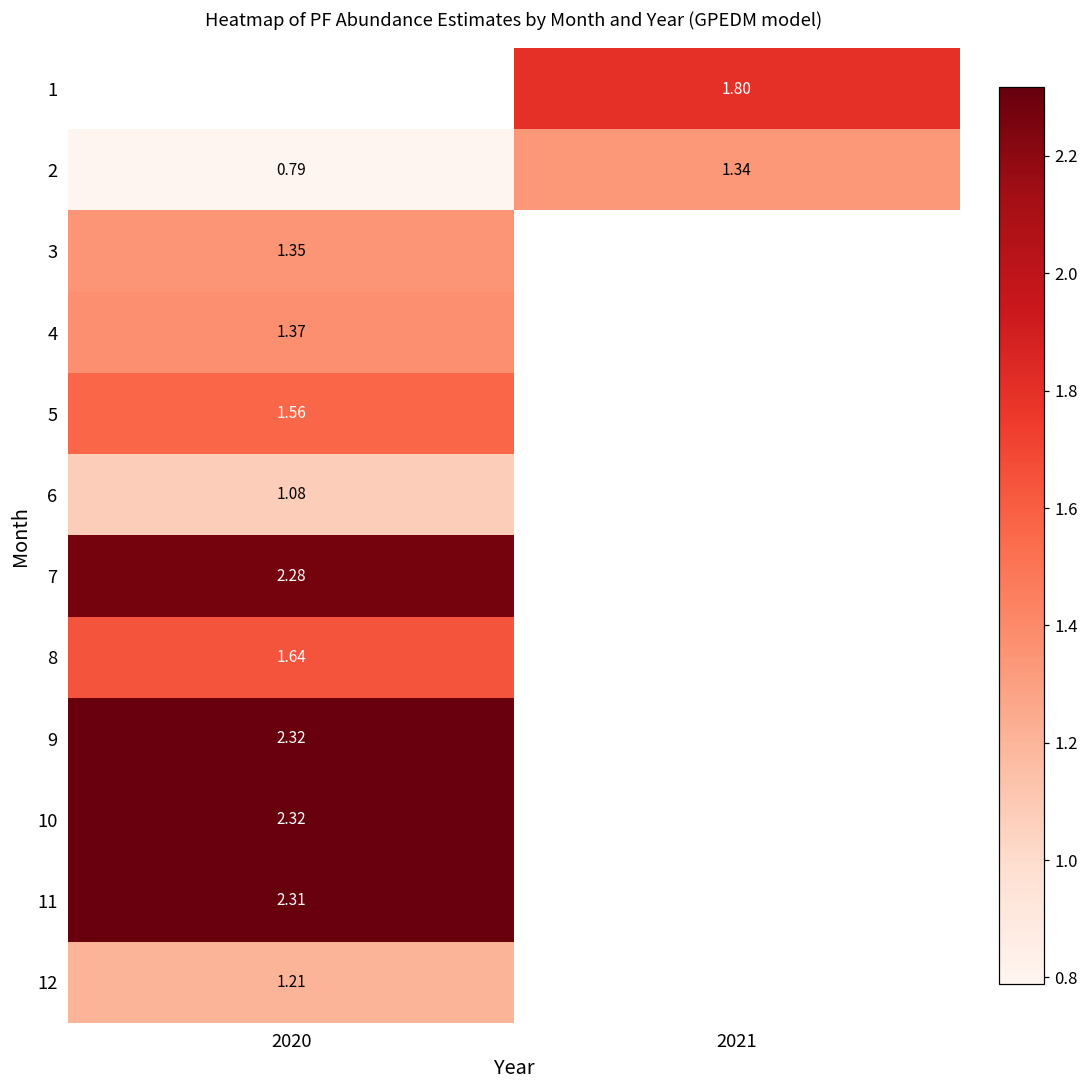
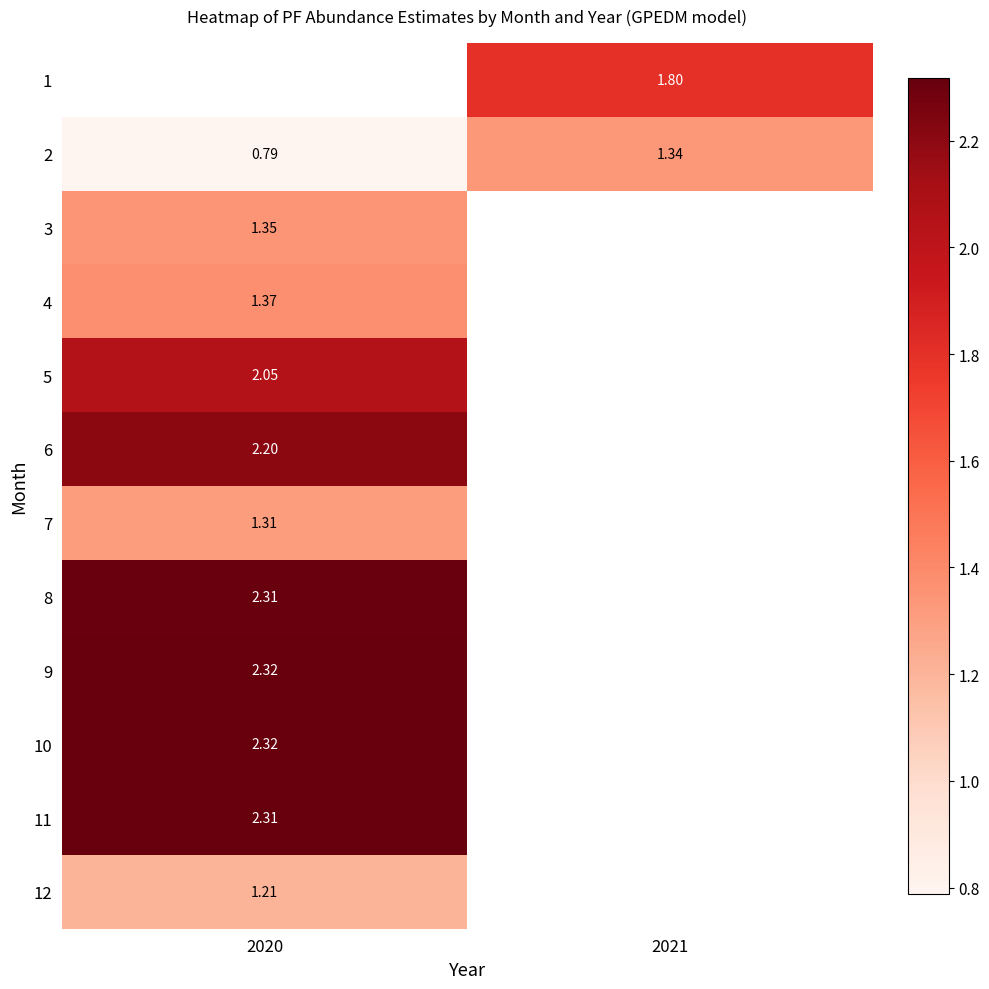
  {
    "1": {
      "2021": 1.80
    },
    "2": {
      "2020": 0.79,
      "2021": 1.34
    },
    "3": {
      "2020": 1.35
    },
    "4": {
      "2020": 1.37
    },
    "5": {
-     "2020": 1.56
+     "2020": 2.05
    },
    "6": {
-     "2020": 1.08
+     "2020": 2.20
    },
    "7": {
-     "2020": 2.28
+     "2020": 1.31
    },
    "8": {
-     "2020": 1.64
+     "2020": 2.31
    },
    "9": {
      "2020": 2.32
    },
    "10": {
      "2020": 2.32
    },
    "11": {
      "2020": 2.31
    },
    "12": {
      "2020": 1.21
    }
  }
